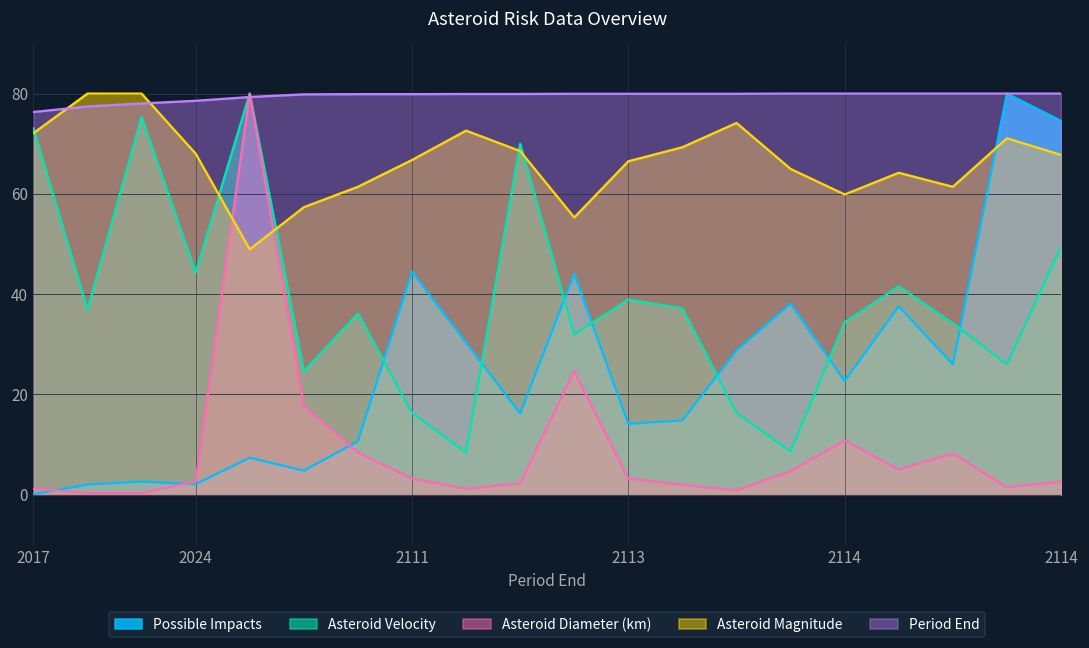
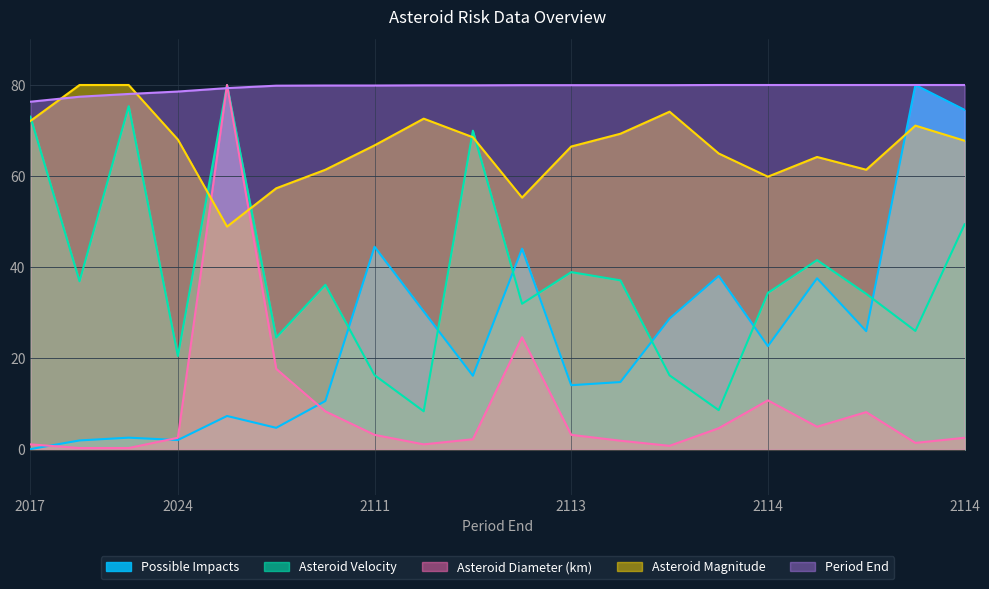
  {
    "Possible Impacts": {
      "2017": 0,
      "2111": 45,
      "2113": 14
    },
    "Asteroid Velocity": {
      "2017": 73,
-     "2024": 44,
+     "2024": 21,
      "2111": 16,
      "2113": 39
    },
    "Asteroid Diameter (km)": {
      "2017": 1,
      "2111": 3,
      "2113": 3
    },
    "Asteroid Magnitude": {
      "2017": 72,
      "2024": 68,
      "2111": 67,
      "2113": 66
    },
    "Period End": {
      "2017": 76,
      "2024": 79,
      "2111": 80,
      "2113": 80
    }
  }
